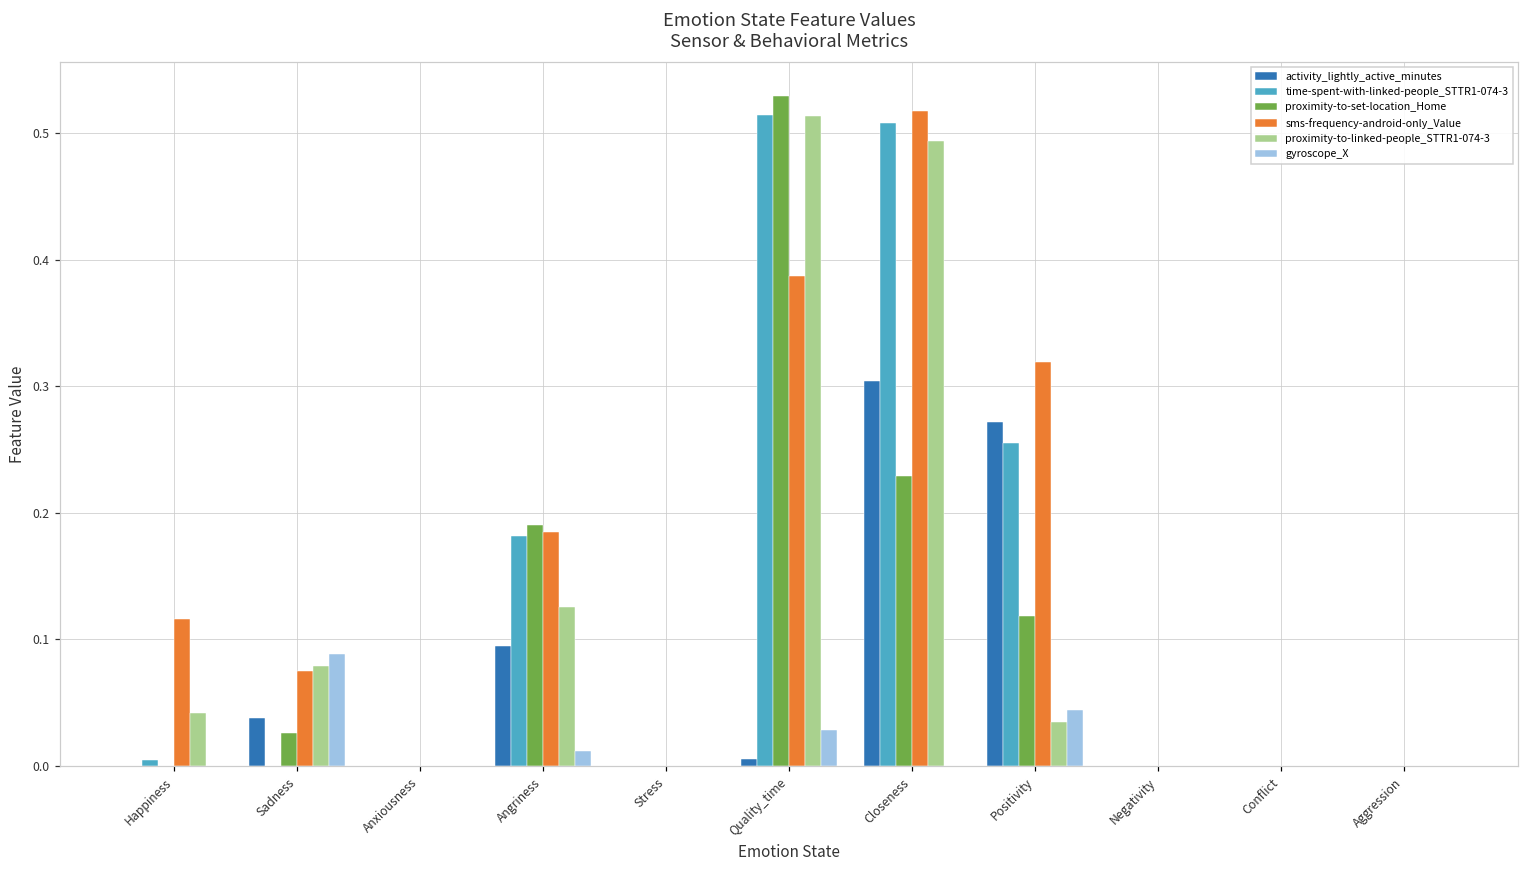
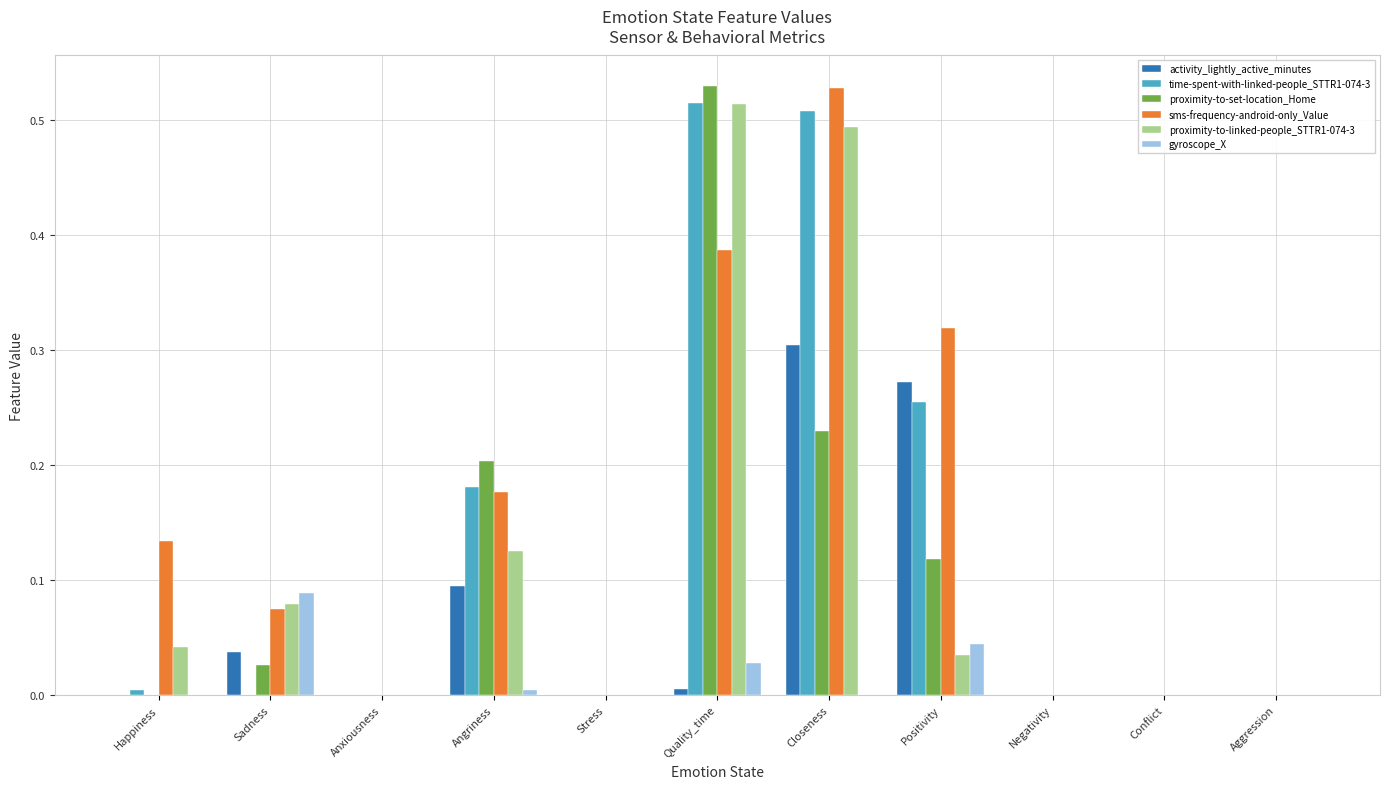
  {
    "activity_lightly_active_minutes": {
      "Happiness": 0.000,
      "Sadness": 0.037,
      "Angriness": 0.095,
      "Quality_time": 0.005,
      "Closeness": 0.304,
      "Positivity": 0.272
    },
    "time-spent-with-linked-people_STTR1-074-3": {
      "Happiness": 0.004,
      "Sadness": 0.000,
      "Angriness": 0.181,
      "Quality_time": 0.515,
      "Closeness": 0.508,
      "Positivity": 0.255
    },
    "proximity-to-set-location_Home": {
      "Happiness": 0.000,
      "Sadness": 0.026,
-     "Angriness": 0.190,
+     "Angriness": 0.203,
      "Quality_time": 0.530,
      "Closeness": 0.229,
      "Positivity": 0.118
    },
    "sms-frequency-android-only_Value": {
-     "Happiness": 0.116,
+     "Happiness": 0.134,
      "Sadness": 0.075,
-     "Angriness": 0.184,
+     "Angriness": 0.176,
      "Quality_time": 0.387,
-     "Closeness": 0.518,
+     "Closeness": 0.528,
      "Positivity": 0.319
    },
    "proximity-to-linked-people_STTR1-074-3": {
      "Happiness": 0.041,
      "Sadness": 0.079,
      "Angriness": 0.126,
      "Quality_time": 0.514,
      "Closeness": 0.494,
      "Positivity": 0.035
    },
    "gyroscope_X": {
      "Happiness": 0.000,
      "Sadness": 0.088,
-     "Angriness": 0.012,
+     "Angriness": 0.005,
      "Quality_time": 0.028,
      "Closeness": 0.000,
      "Positivity": 0.044
    }
  }
